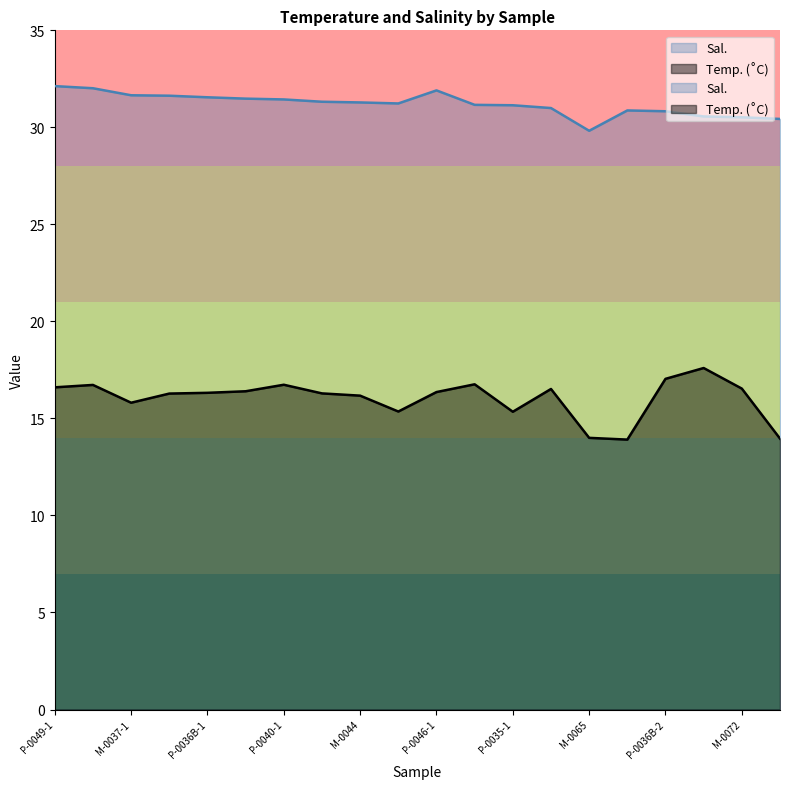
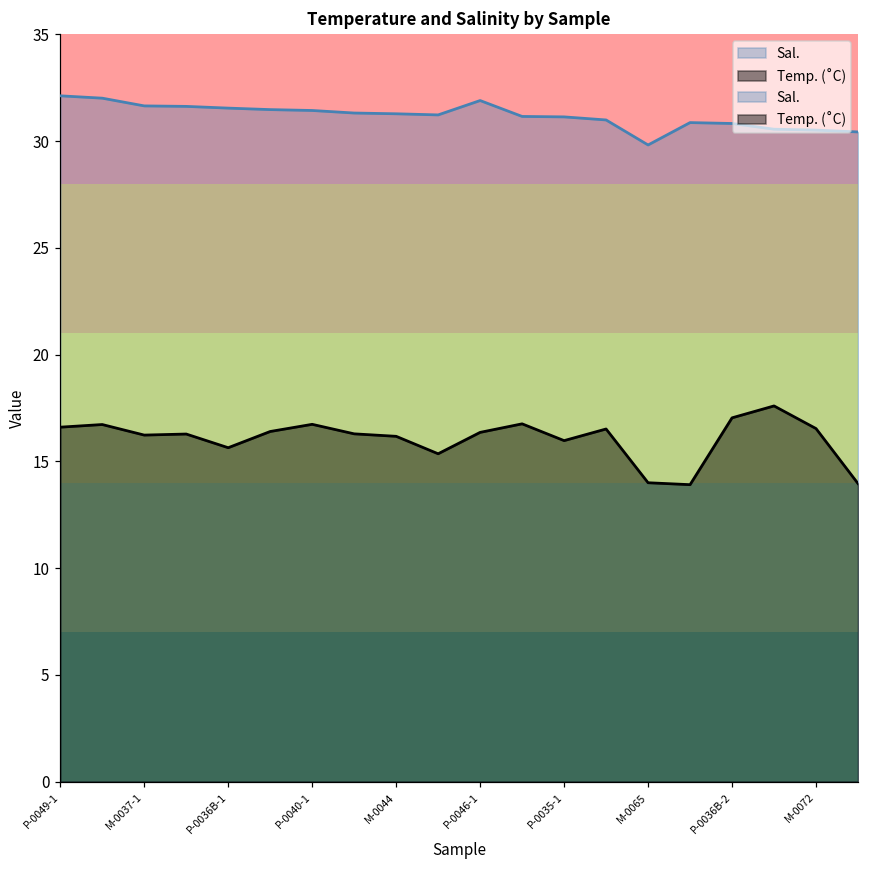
  {
    "Sal.": {
      "P-0049-1": 32.1,
      "M-0037-1": 31.7,
      "P-0036B-1": 31.6,
      "P-0040-1": 31.4,
      "M-0044": 31.3,
      "P-0046-1": 31.9,
      "P-0035-1": 31.1,
      "M-0065": 29.8,
      "P-0036B-2": 30.8
    },
    "Temp. (˚C)": {
      "P-0049-1": 16.6,
-     "M-0037-1": 15.8,
-     "P-0036B-1": 16.3,
+     "M-0037-1": 16.2,
+     "P-0036B-1": 15.6,
      "P-0040-1": 16.7,
      "M-0044": 16.2,
      "P-0046-1": 16.4,
-     "P-0035-1": 15.3,
+     "P-0035-1": 16.0,
      "M-0065": 14.0,
      "P-0036B-2": 17.0,
      "M-0072": 16.5
    }
  }
